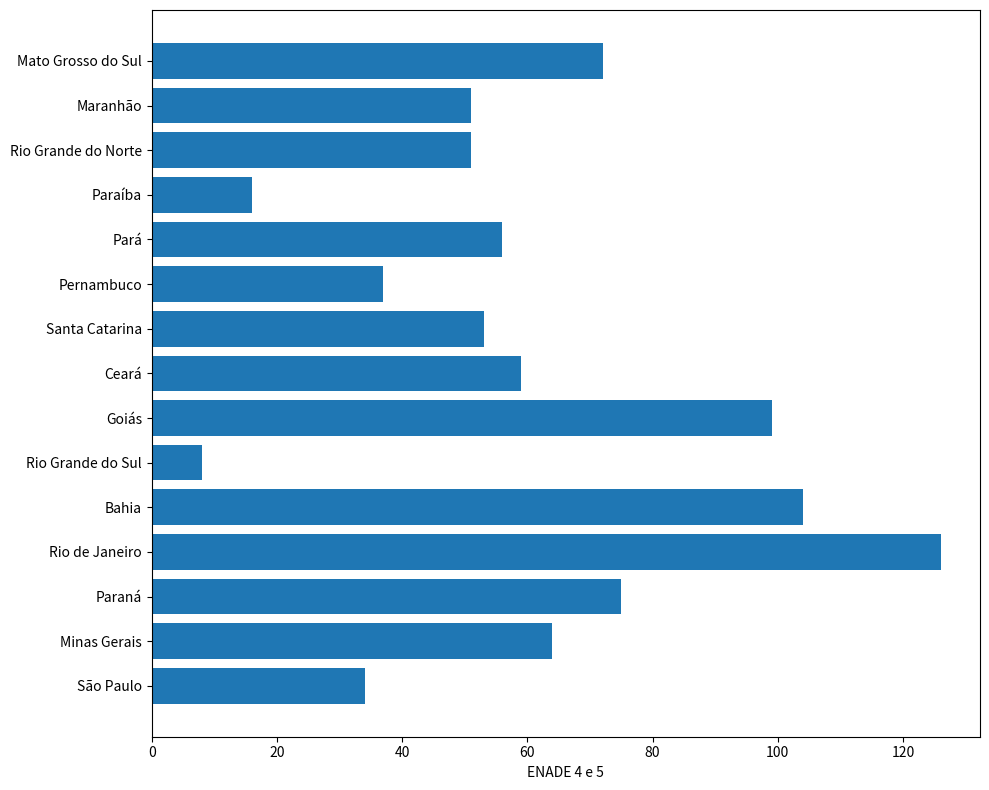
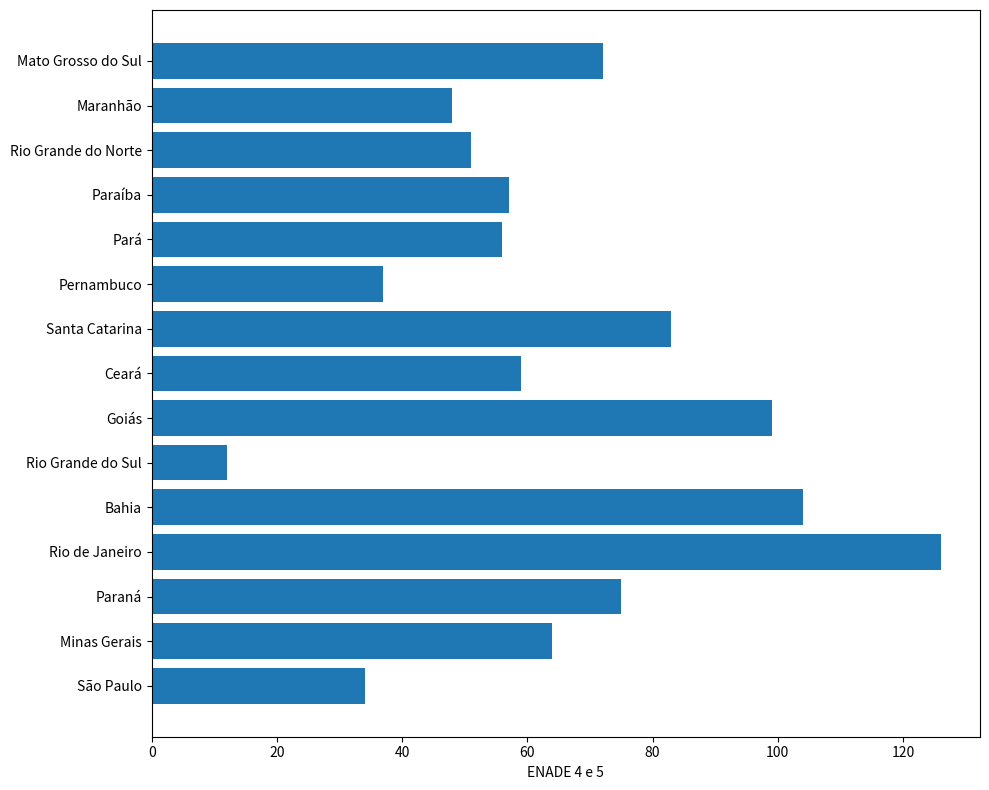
  {
    "Mato Grosso do Sul": 72,
-   "Maranhão": 51,
+   "Maranhão": 48,
    "Rio Grande do Norte": 51,
-   "Paraíba": 16,
+   "Paraíba": 57,
    "Pará": 56,
    "Pernambuco": 37,
-   "Santa Catarina": 53,
+   "Santa Catarina": 83,
    "Ceará": 59,
    "Goiás": 99,
-   "Rio Grande do Sul": 8,
+   "Rio Grande do Sul": 12,
    "Bahia": 104,
    "Rio de Janeiro": 126,
    "Paraná": 75,
    "Minas Gerais": 64,
    "São Paulo": 34
  }
